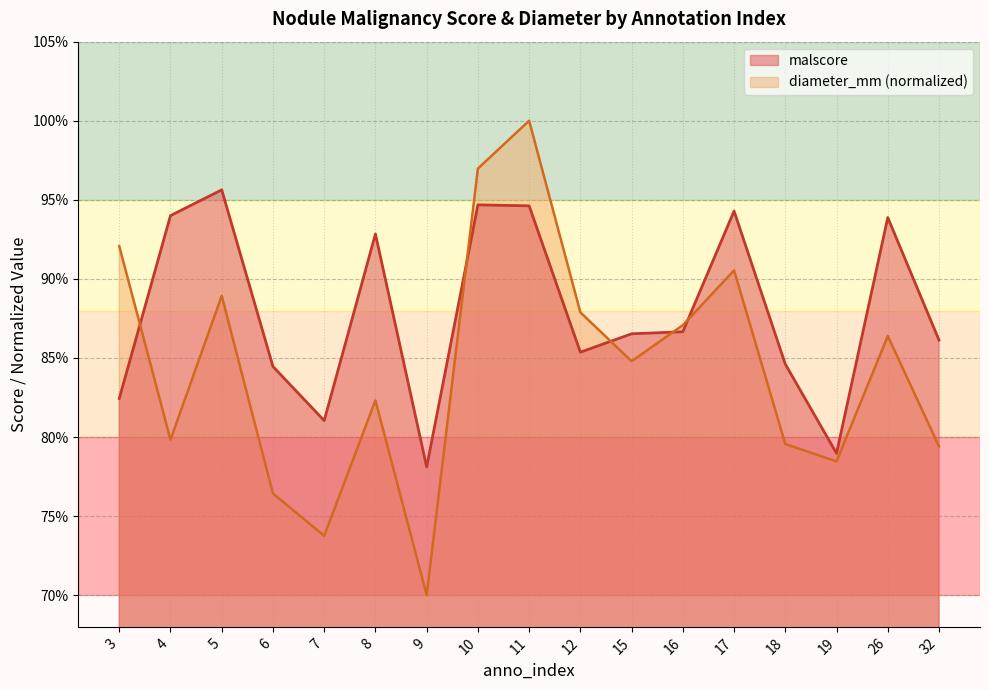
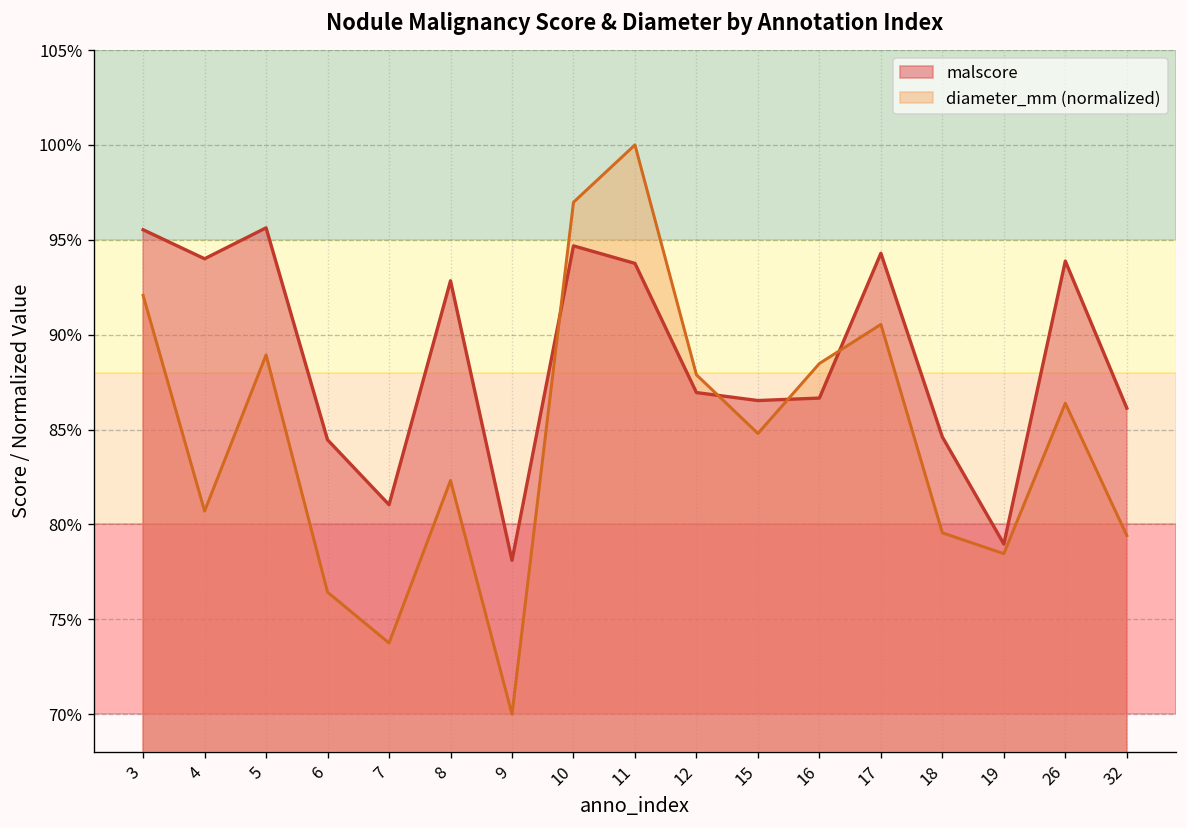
  {
    "malscore": {
-     "3": "82.4%",
+     "3": "95.5%",
      "4": "94.0%",
      "5": "95.6%",
      "6": "84.5%",
      "7": "81.0%",
      "8": "92.8%",
      "9": "78.1%",
      "10": "94.7%",
-     "11": "94.6%",
-     "12": "85.4%",
+     "11": "93.8%",
+     "12": "86.9%",
      "15": "86.5%",
      "16": "86.7%",
      "17": "94.3%",
      "18": "84.6%",
      "19": "79.0%",
      "26": "93.9%",
      "32": "86.1%"
    },
    "diameter_mm (normalized)": {
      "3": "92.1%",
-     "4": "79.8%",
+     "4": "80.7%",
      "5": "88.9%",
      "6": "76.4%",
      "7": "73.8%",
      "8": "82.3%",
      "9": "70.0%",
      "10": "97.0%",
      "11": "100.0%",
      "12": "87.9%",
      "15": "84.8%",
-     "16": "87.1%",
+     "16": "88.5%",
      "17": "90.5%",
      "18": "79.6%",
      "19": "78.5%",
      "26": "86.4%",
      "32": "79.4%"
    }
  }
